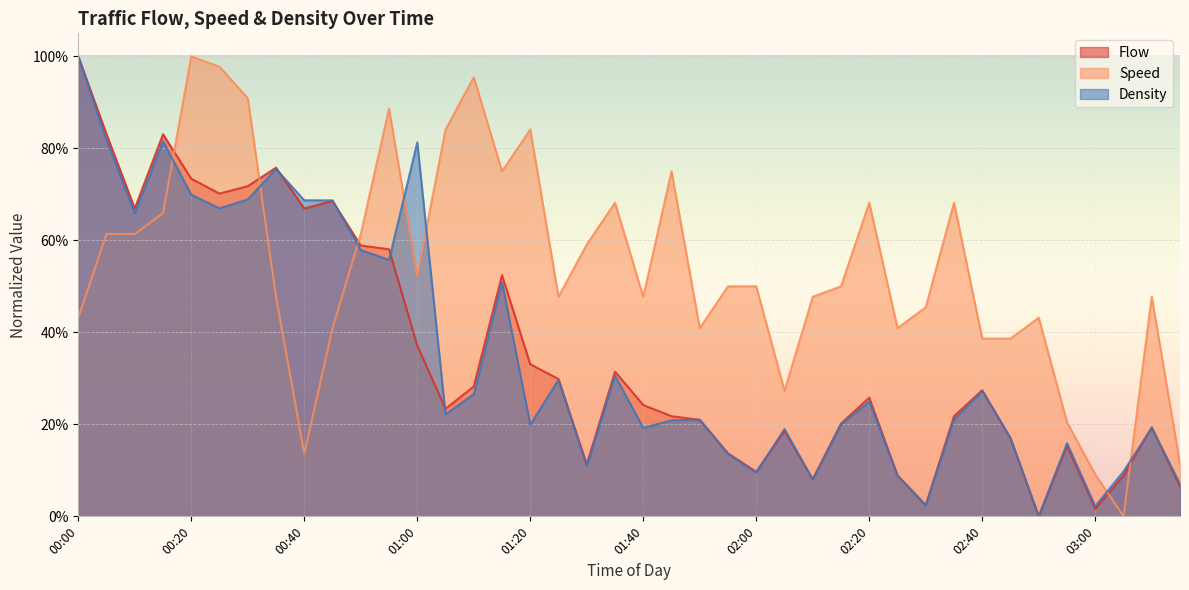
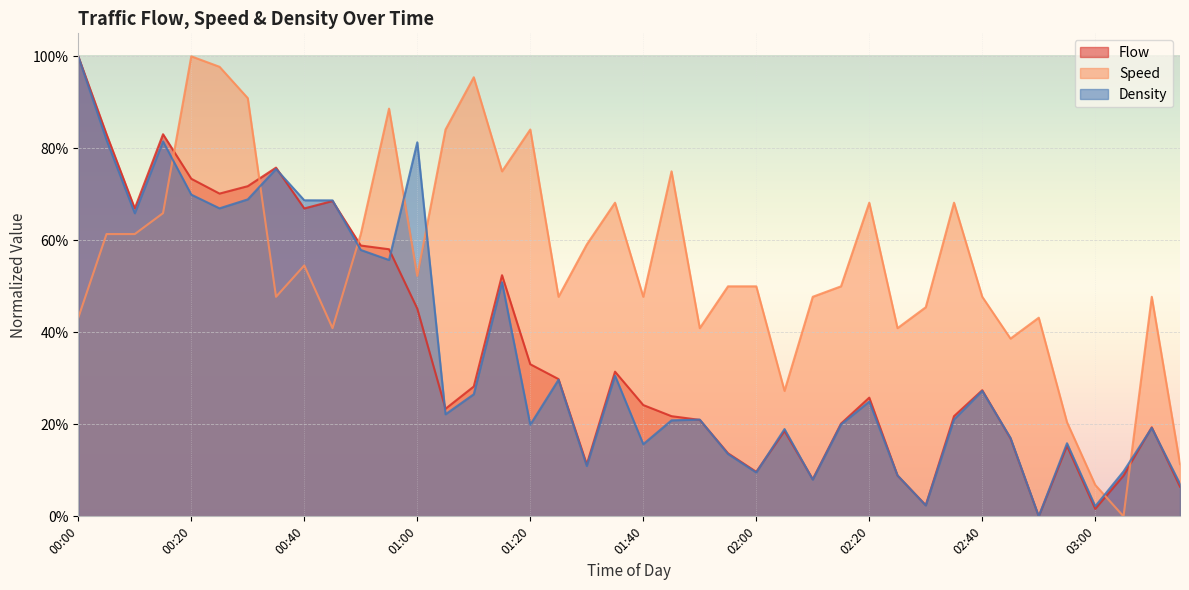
  {
    "Flow": {
      "00:20": "73%",
      "00:40": "67%",
-     "01:00": "37%",
+     "01:00": "45%",
      "01:20": "33%",
      "01:40": "24%",
      "02:20": "26%",
      "03:00": "2%"
    },
    "Speed": {
      "00:00": "43%",
      "00:20": "100%",
-     "00:40": "14%",
+     "00:40": "55%",
      "01:00": "52%",
      "01:20": "84%",
      "01:40": "48%",
      "02:00": "50%",
      "02:20": "68%",
-     "02:40": "39%",
-     "03:00": "9%"
+     "02:40": "48%",
+     "03:00": "7%"
    },
    "Density": {
      "00:20": "70%",
      "00:40": "69%",
      "01:00": "81%",
      "01:20": "20%",
-     "01:40": "19%",
+     "01:40": "16%",
      "02:20": "25%",
      "03:00": "2%"
    }
  }
